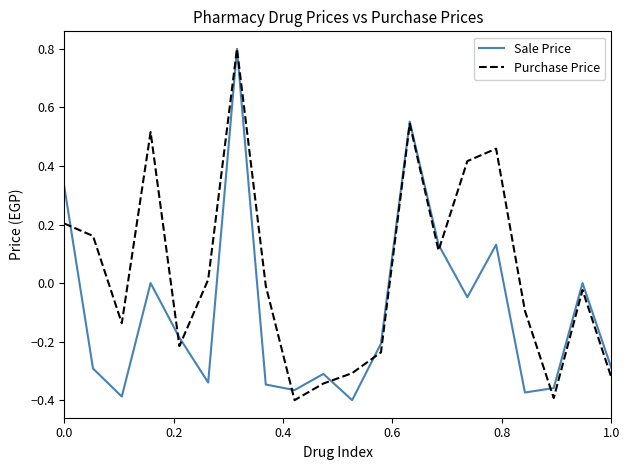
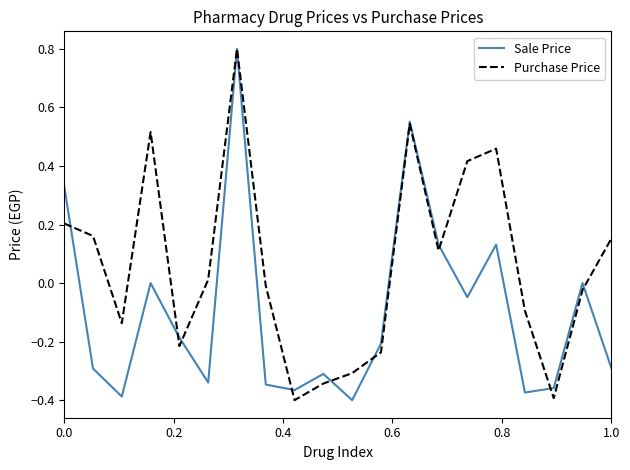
  {
    "Sale Price": {
      "0.0": 0.33,
      "1.0": -0.29
    },
    "Purchase Price": {
      "0.0": 0.20,
-     "1.0": -0.32
+     "1.0": 0.15
    }
  }
